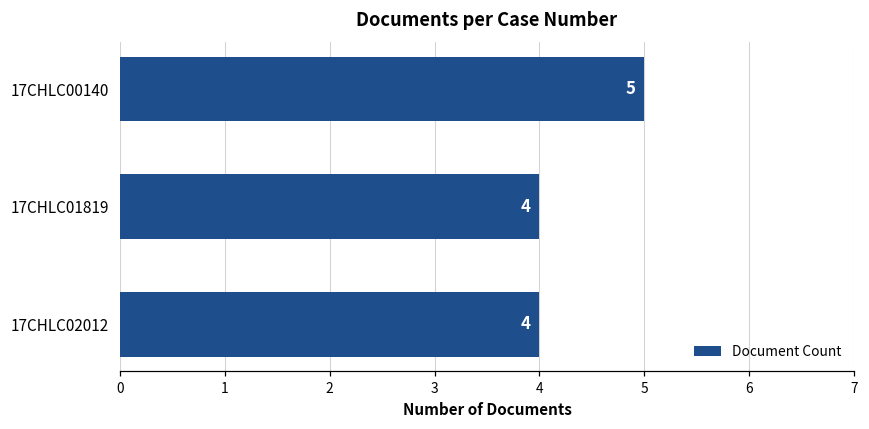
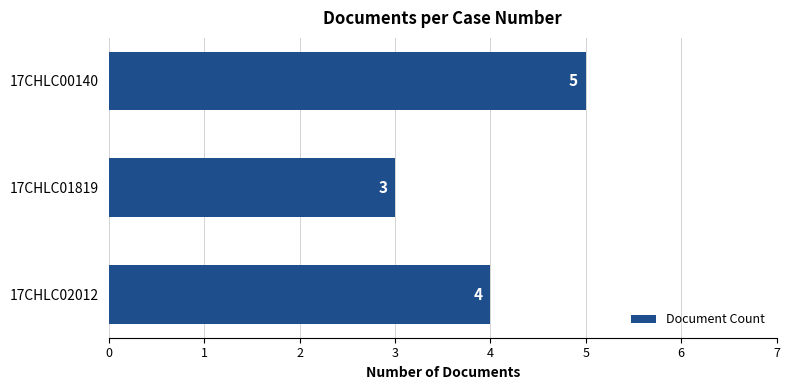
  {
    "17CHLC00140": 5,
-   "17CHLC01819": 4,
+   "17CHLC01819": 3,
    "17CHLC02012": 4
  }
